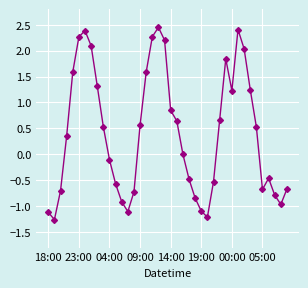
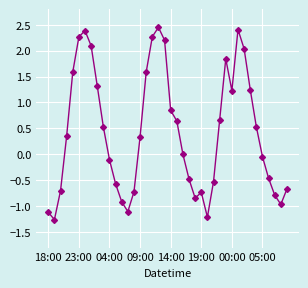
  {
    "18:00": -1.1,
    "23:00": 2.3,
    "04:00": -0.1,
-   "09:00": 0.6,
+   "09:00": 0.3,
    "14:00": 0.8,
-   "19:00": -1.1,
+   "19:00": -0.7,
    "00:00": 1.2,
-   "05:00": -0.7
+   "05:00": 0.0
  }
